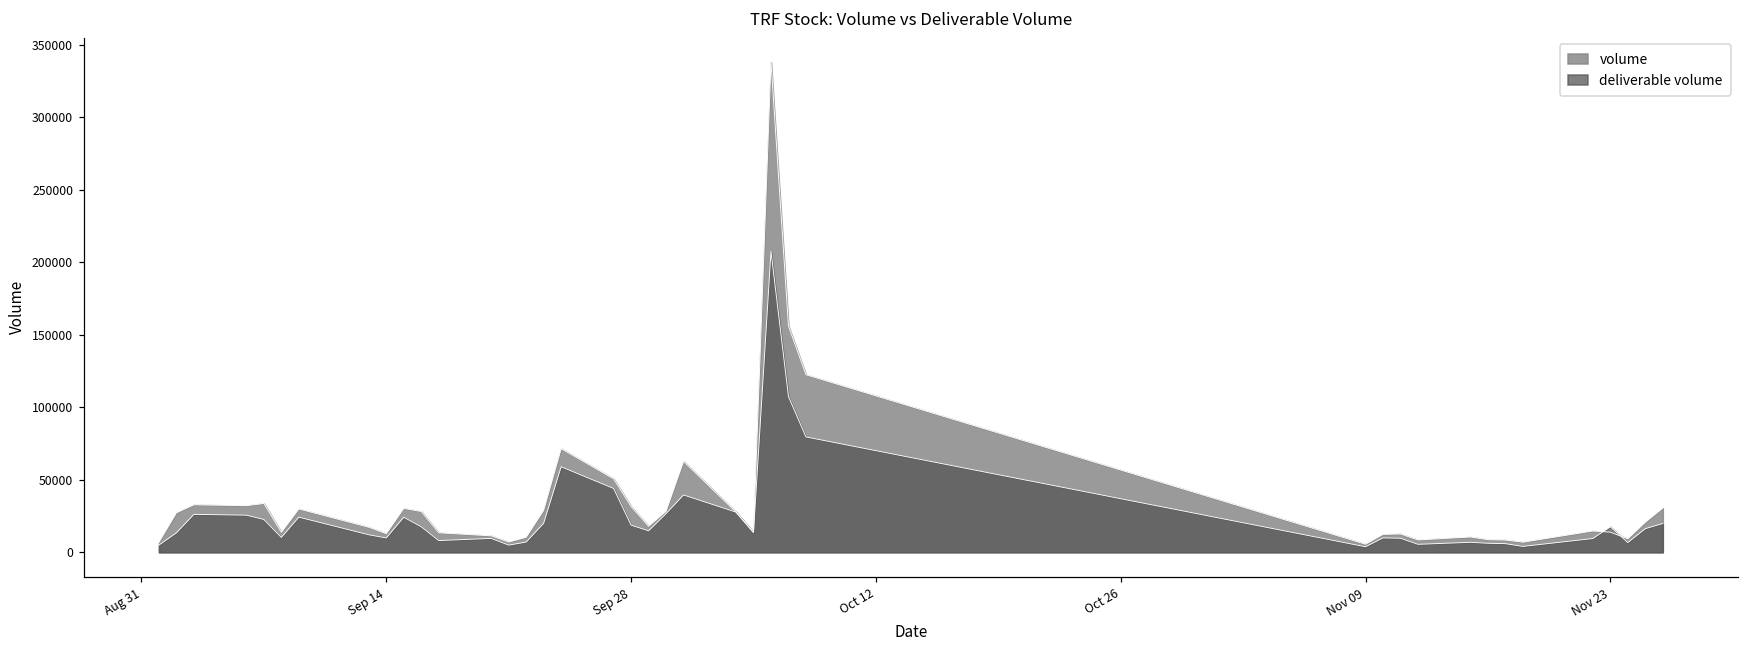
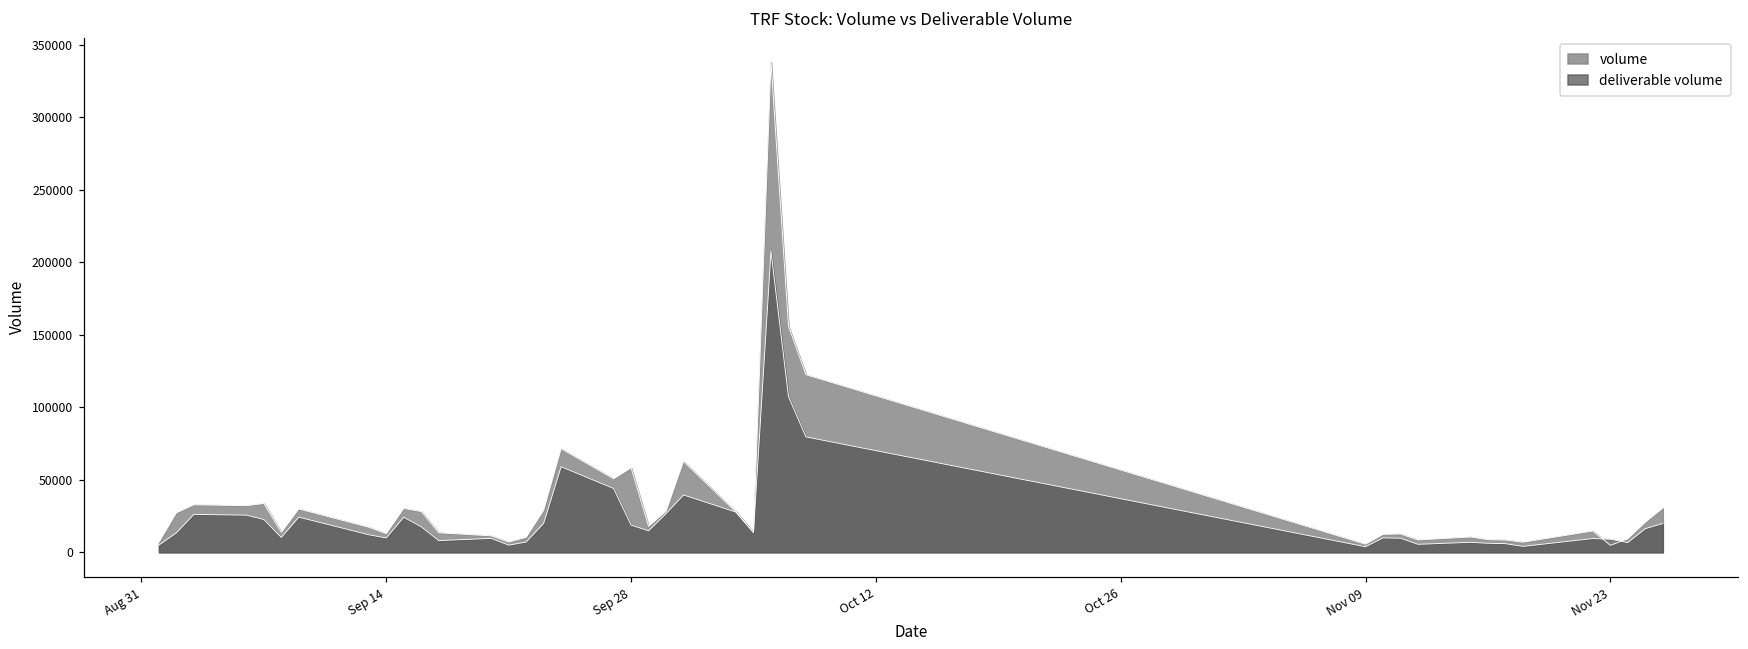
  {
    "volume": {
      "Sep 14": 13000,
-     "Sep 28": 32000,
-     "Nov 23": 14000
+     "Sep 28": 58000,
+     "Nov 23": 5000
    },
    "deliverable volume": {
      "Sep 14": 10000,
      "Sep 28": 19000,
-     "Nov 23": 18000
+     "Nov 23": 9000
    }
  }
